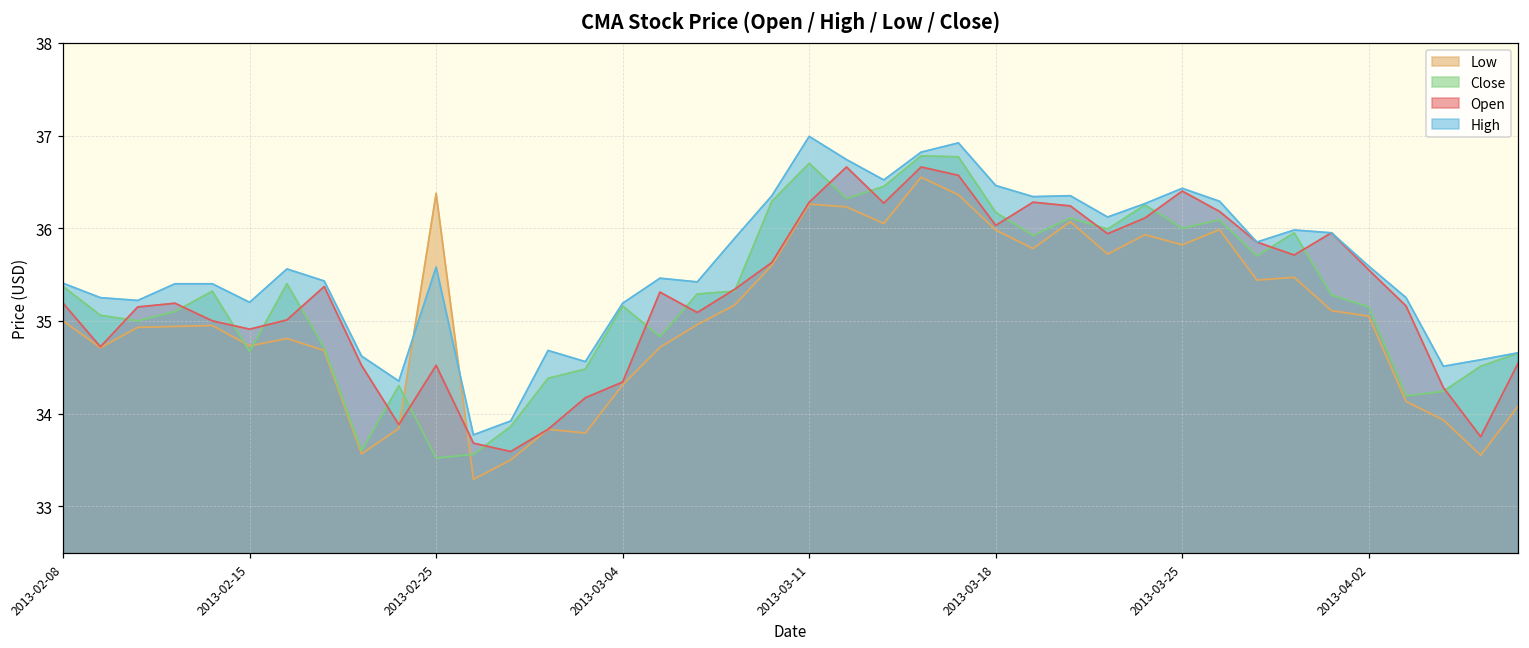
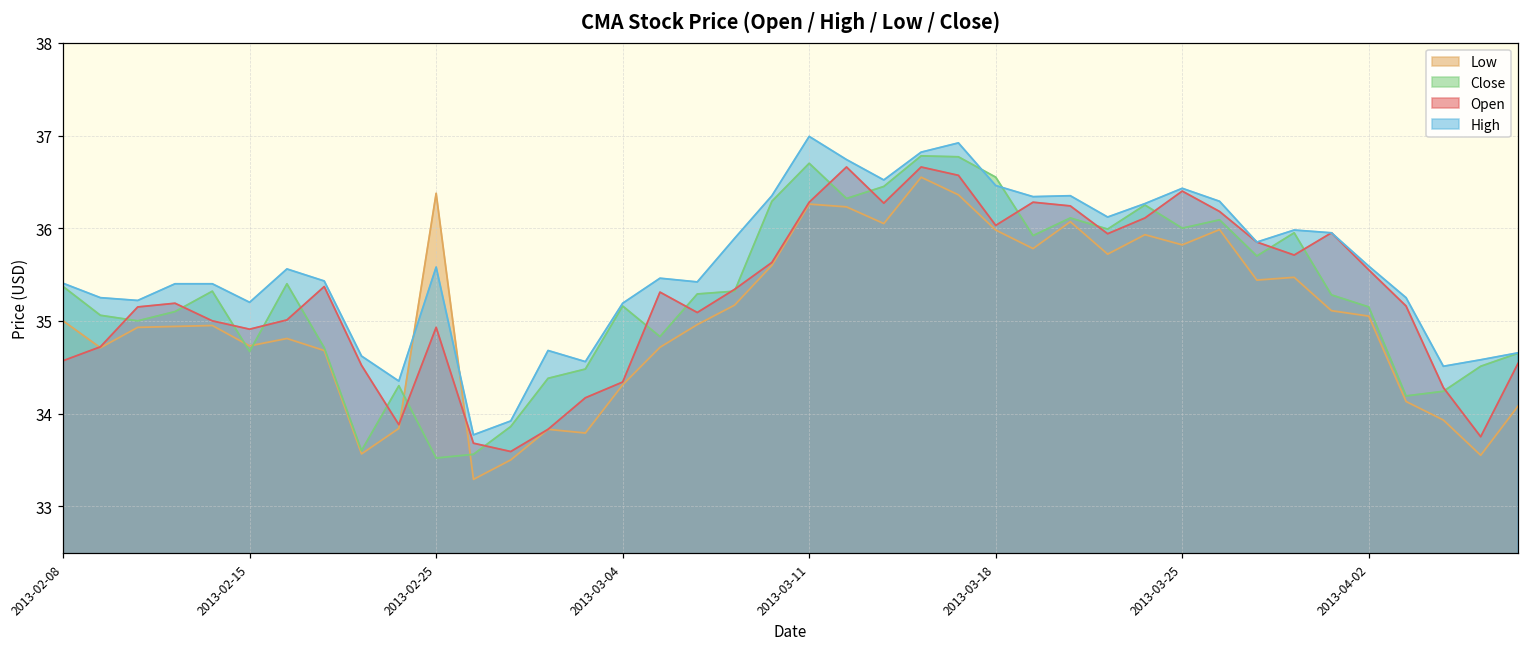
  {
    "Low": {
      "2013-02-08": 35.0,
      "2013-02-15": 34.7,
      "2013-02-25": 36.4,
      "2013-03-04": 34.3,
      "2013-03-18": 36.0,
      "2013-03-25": 35.8,
      "2013-04-02": 35.1
    },
    "Close": {
      "2013-02-08": 35.4,
      "2013-02-15": 34.7,
      "2013-02-25": 33.5,
      "2013-03-11": 36.7,
-     "2013-03-18": 36.2,
+     "2013-03-18": 36.6,
      "2013-03-25": 36.0,
      "2013-04-02": 35.2
    },
    "Open": {
-     "2013-02-08": 35.2,
+     "2013-02-08": 34.6,
      "2013-02-15": 34.9,
-     "2013-02-25": 34.5,
+     "2013-02-25": 34.9,
      "2013-03-04": 34.3,
      "2013-03-18": 36.0,
      "2013-03-25": 36.4,
      "2013-04-02": 35.6
    },
    "High": {
      "2013-02-08": 35.4,
      "2013-02-15": 35.2,
      "2013-02-25": 35.6,
      "2013-03-11": 37.0,
      "2013-03-18": 36.5,
      "2013-03-25": 36.4,
      "2013-04-02": 35.6
    }
  }
